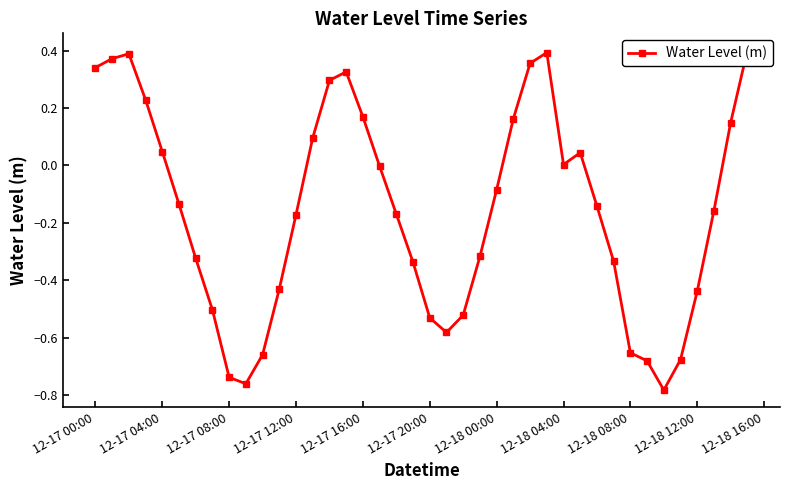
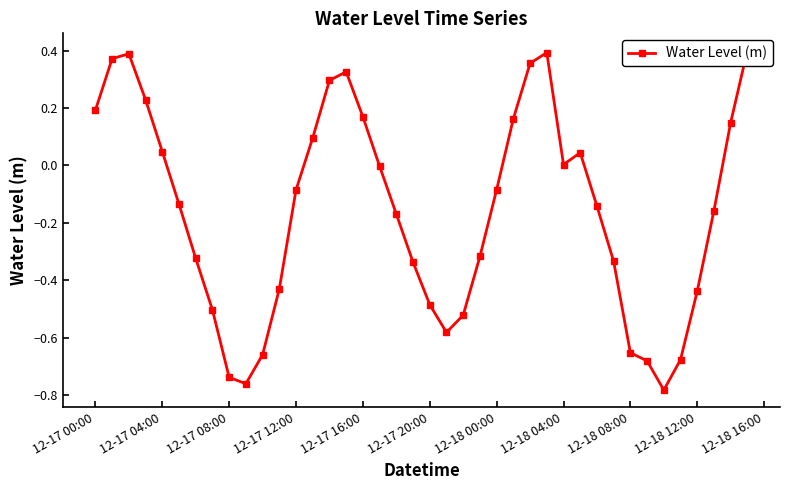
  {
-   "12-17 00:00": 0.34,
+   "12-17 00:00": 0.19,
    "12-17 04:00": 0.05,
    "12-17 08:00": -0.74,
-   "12-17 12:00": -0.17,
+   "12-17 12:00": -0.09,
    "12-17 16:00": 0.17,
-   "12-17 20:00": -0.53,
+   "12-17 20:00": -0.49,
    "12-18 00:00": -0.08,
    "12-18 04:00": 0.00,
    "12-18 08:00": -0.65,
    "12-18 12:00": -0.44
  }
